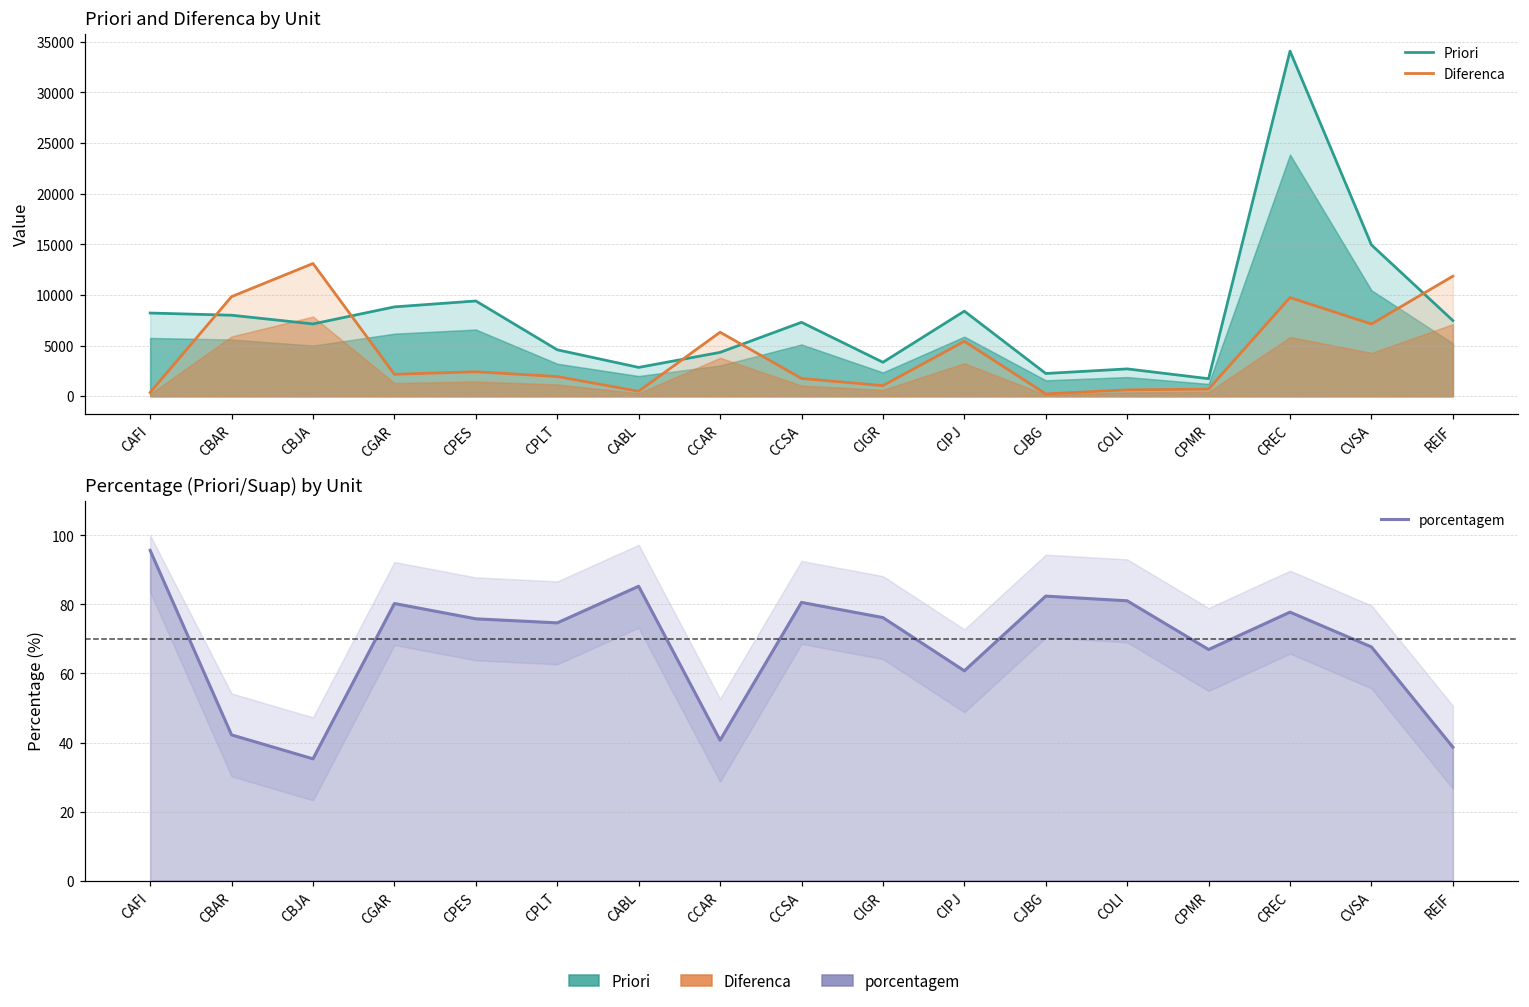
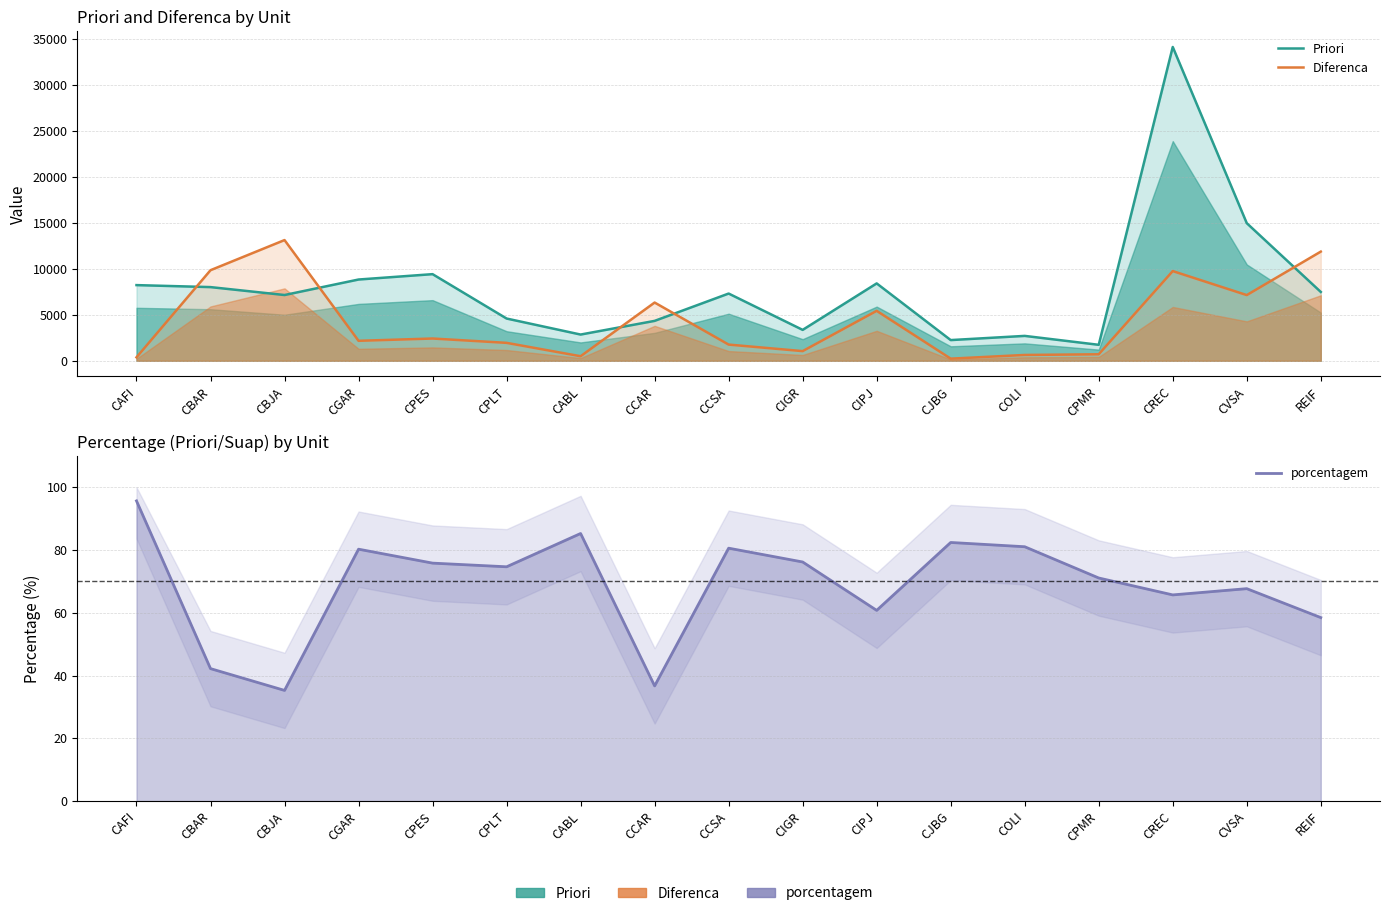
  {
    "Percentage (Priori/Suap) by Unit": {
      "porcentagem": {
        "CAFI": 96,
        "CBAR": 42,
        "CBJA": 35,
        "CGAR": 80,
        "CPES": 76,
        "CPLT": 75,
        "CABL": 85,
-       "CCAR": 41,
+       "CCAR": 37,
        "CCSA": 81,
        "CIGR": 76,
        "CIPJ": 61,
        "CJBG": 82,
        "COLI": 81,
-       "CPMR": 67,
-       "CREC": 78,
+       "CPMR": 71,
+       "CREC": 66,
        "CVSA": 68,
-       "REIF": 39
+       "REIF": 58
      }
    }
  }
